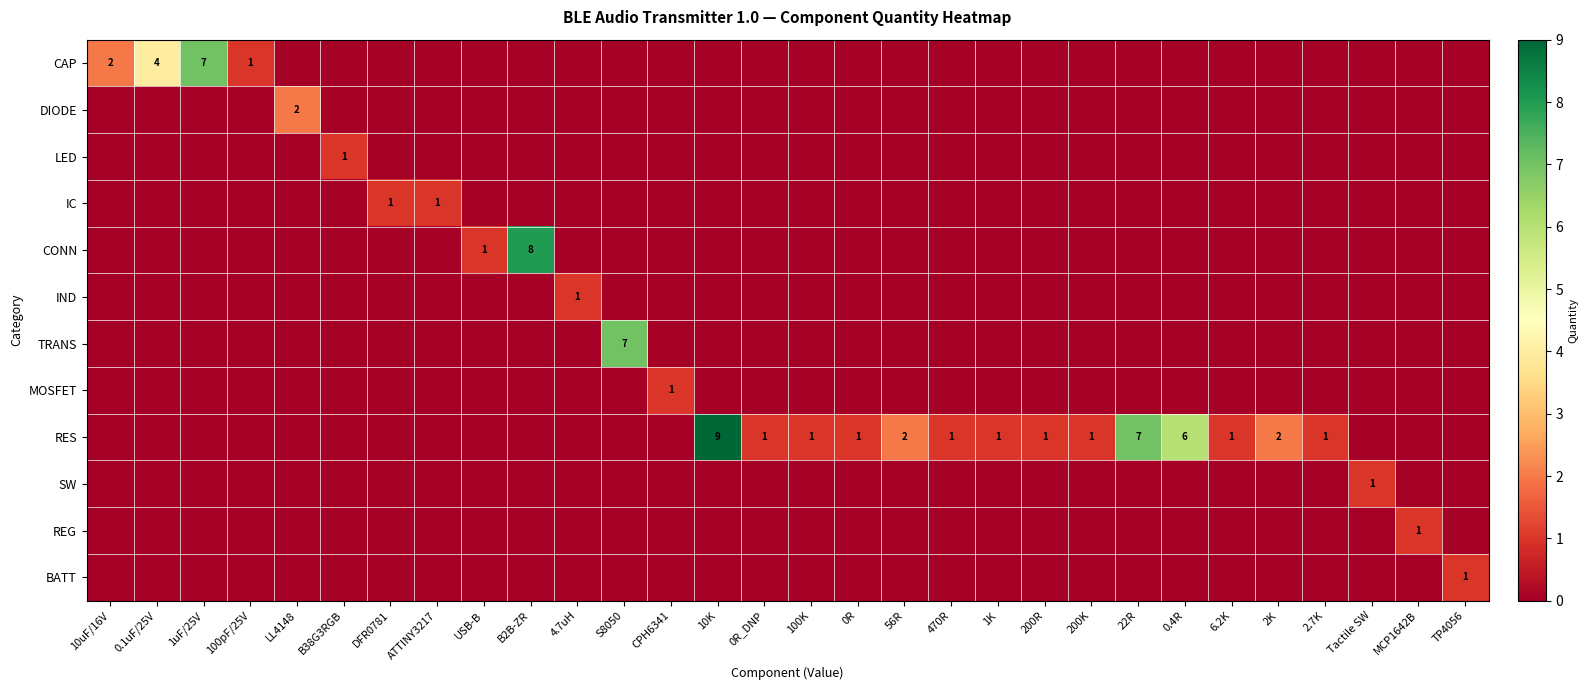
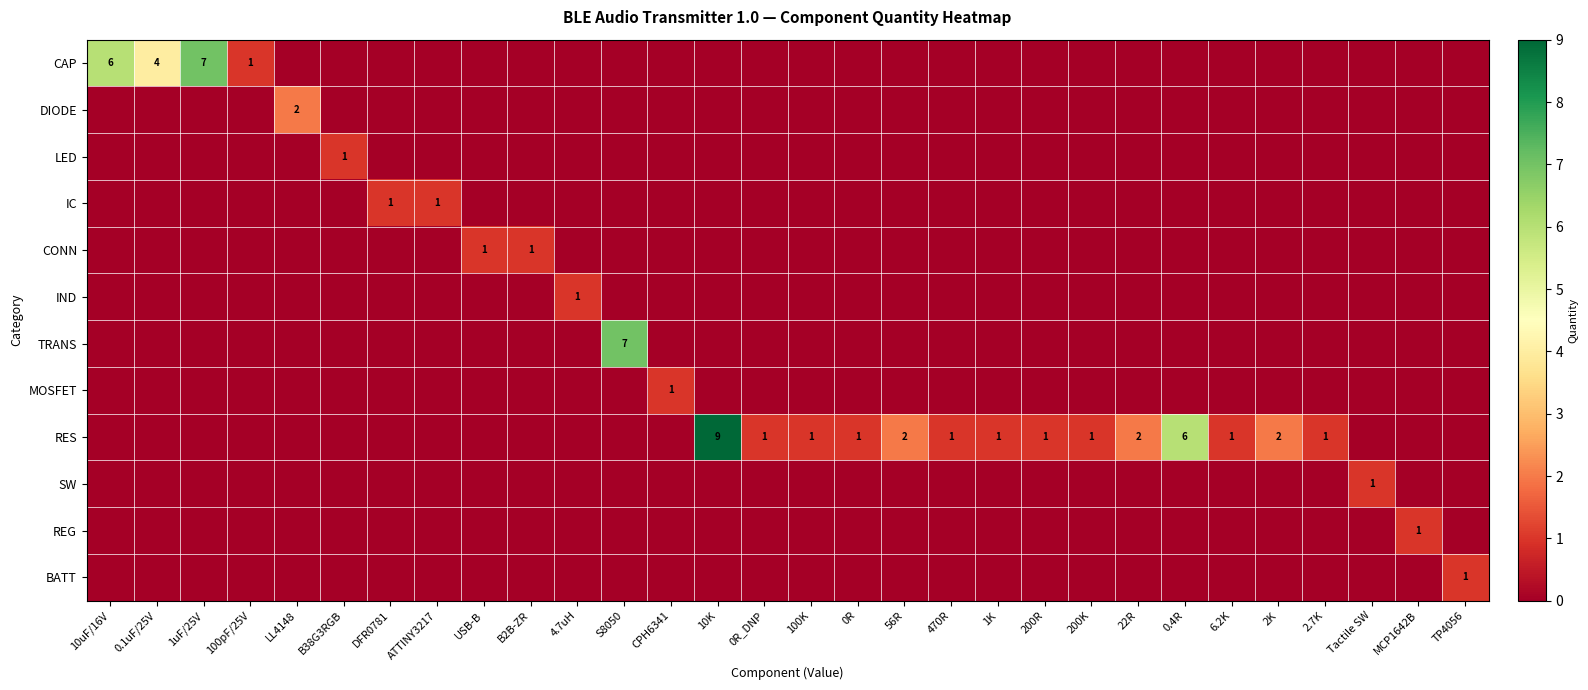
  {
    "CAP": {
-     "10uF/16V": 2,
+     "10uF/16V": 6,
      "0.1uF/25V": 4,
      "1uF/25V": 7,
      "100pF/25V": 1
    },
    "DIODE": {
      "LL4148": 2
    },
    "LED": {
      "B38G3RGB": 1
    },
    "IC": {
      "DFR0781": 1,
      "ATTINY3217": 1
    },
    "CONN": {
      "USB-B": 1,
-     "B2B-ZR": 8
+     "B2B-ZR": 1
    },
    "IND": {
      "4.7uH": 1
    },
    "TRANS": {
      "S8050": 7
    },
    "MOSFET": {
      "CPH6341": 1
    },
    "RES": {
      "10K": 9,
      "0R_DNP": 1,
      "100K": 1,
      "0R": 1,
      "56R": 2,
      "470R": 1,
      "1K": 1,
      "200R": 1,
      "200K": 1,
-     "22R": 7,
+     "22R": 2,
      "0.4R": 6,
      "6.2K": 1,
      "2K": 2,
      "2.7K": 1
    },
    "SW": {
      "Tactile SW": 1
    },
    "REG": {
      "MCP1642B": 1
    },
    "BATT": {
      "TP4056": 1
    }
  }
